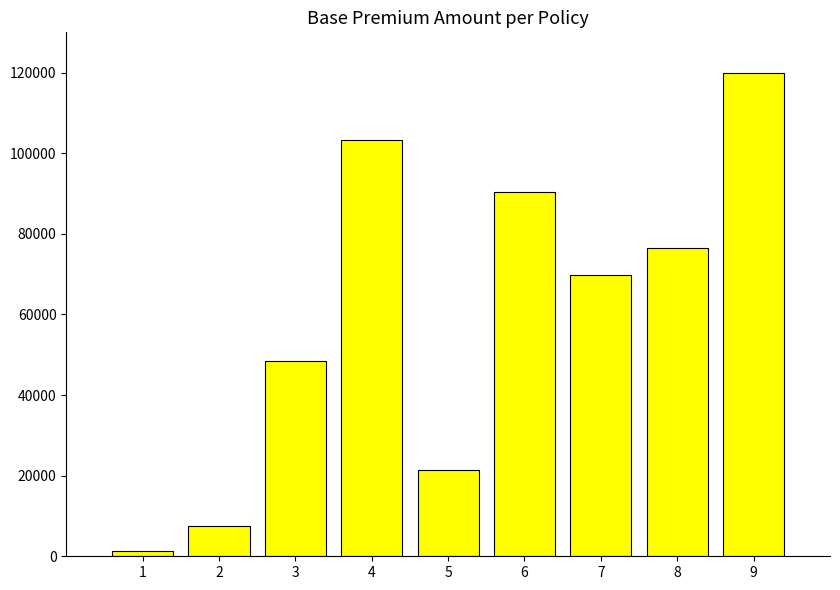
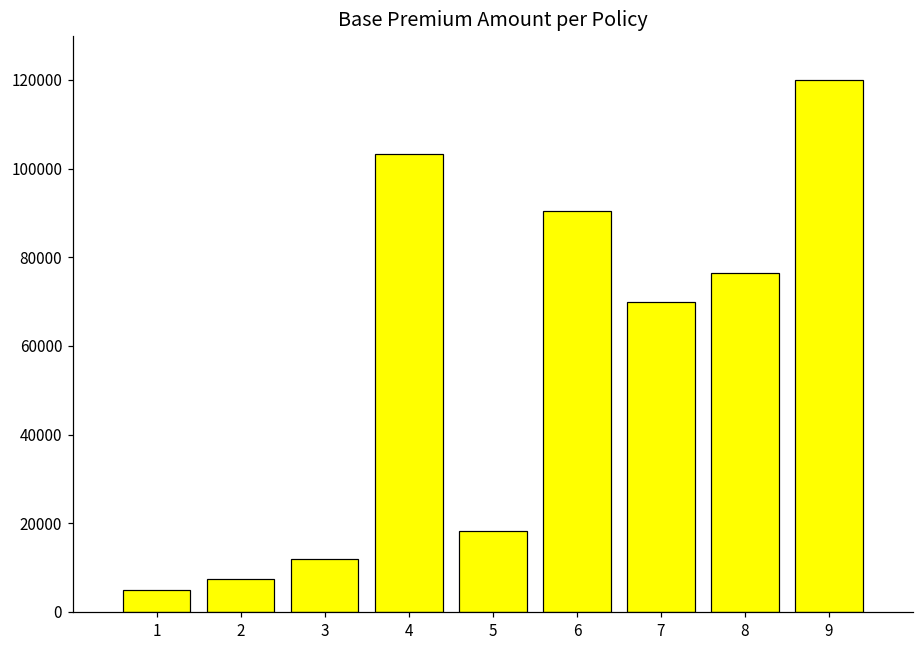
  {
-   "1": 1000,
+   "1": 5000,
    "2": 8000,
-   "3": 48000,
+   "3": 12000,
    "4": 103000,
-   "5": 22000,
+   "5": 18000,
    "6": 90000,
    "7": 70000,
    "8": 77000,
    "9": 120000
  }
